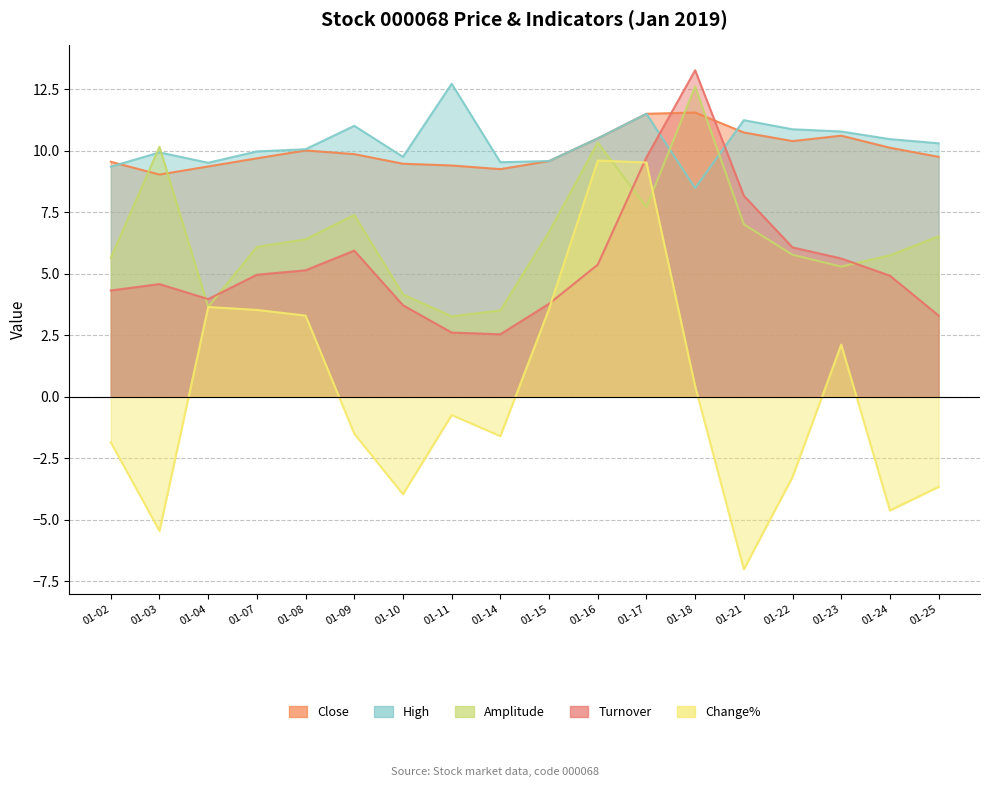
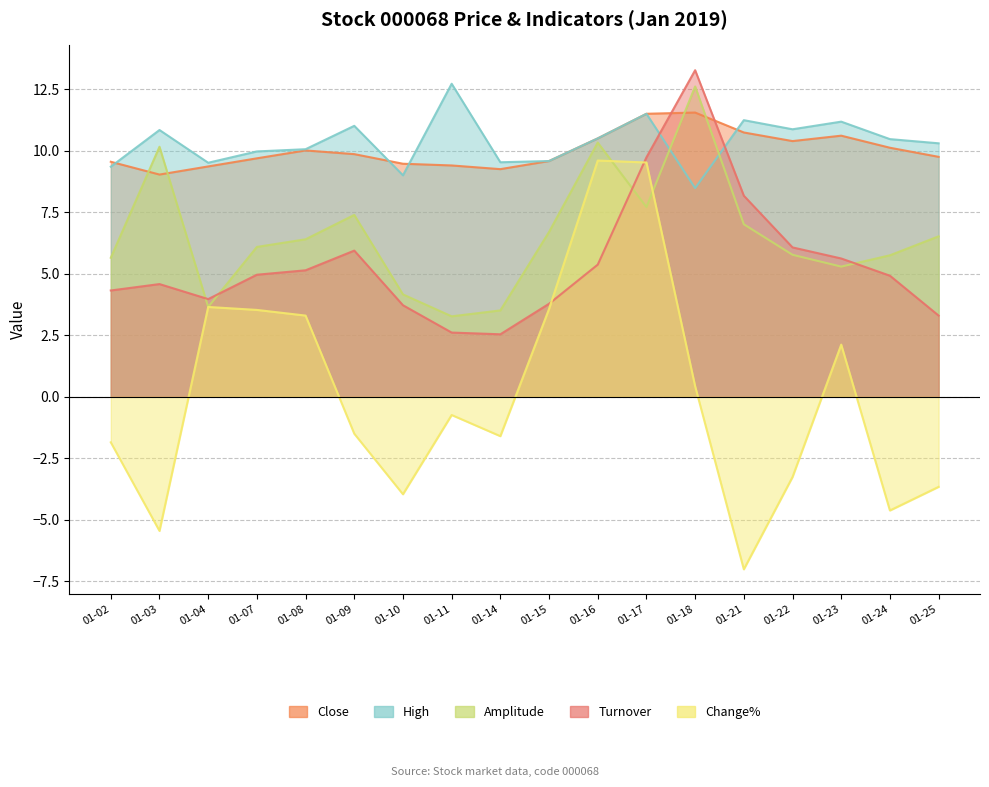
  {
    "High": {
      "01-02": 9.4,
-     "01-03": 9.9,
+     "01-03": 10.8,
      "01-04": 9.5,
      "01-07": 10.0,
      "01-09": 11.0,
-     "01-10": 9.8,
+     "01-10": 9.0,
      "01-11": 12.7,
      "01-14": 9.5,
      "01-18": 8.5,
      "01-21": 11.2,
      "01-22": 10.9,
-     "01-23": 10.8,
+     "01-23": 11.2,
      "01-24": 10.5,
      "01-25": 10.3
    }
  }
